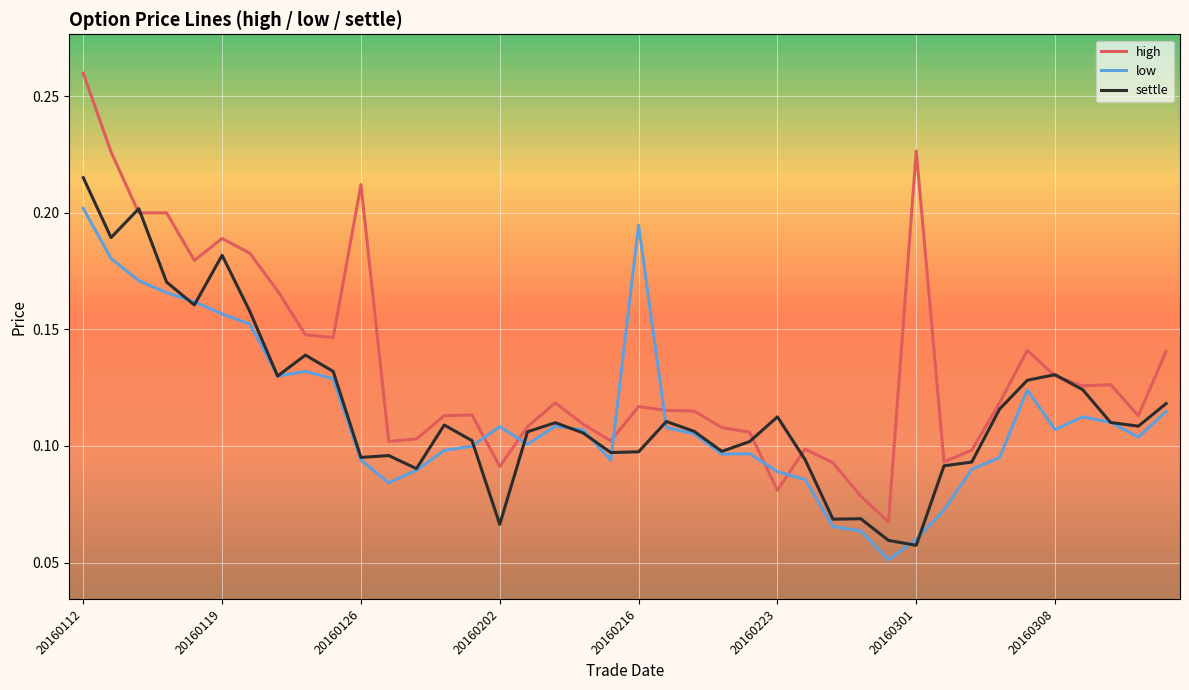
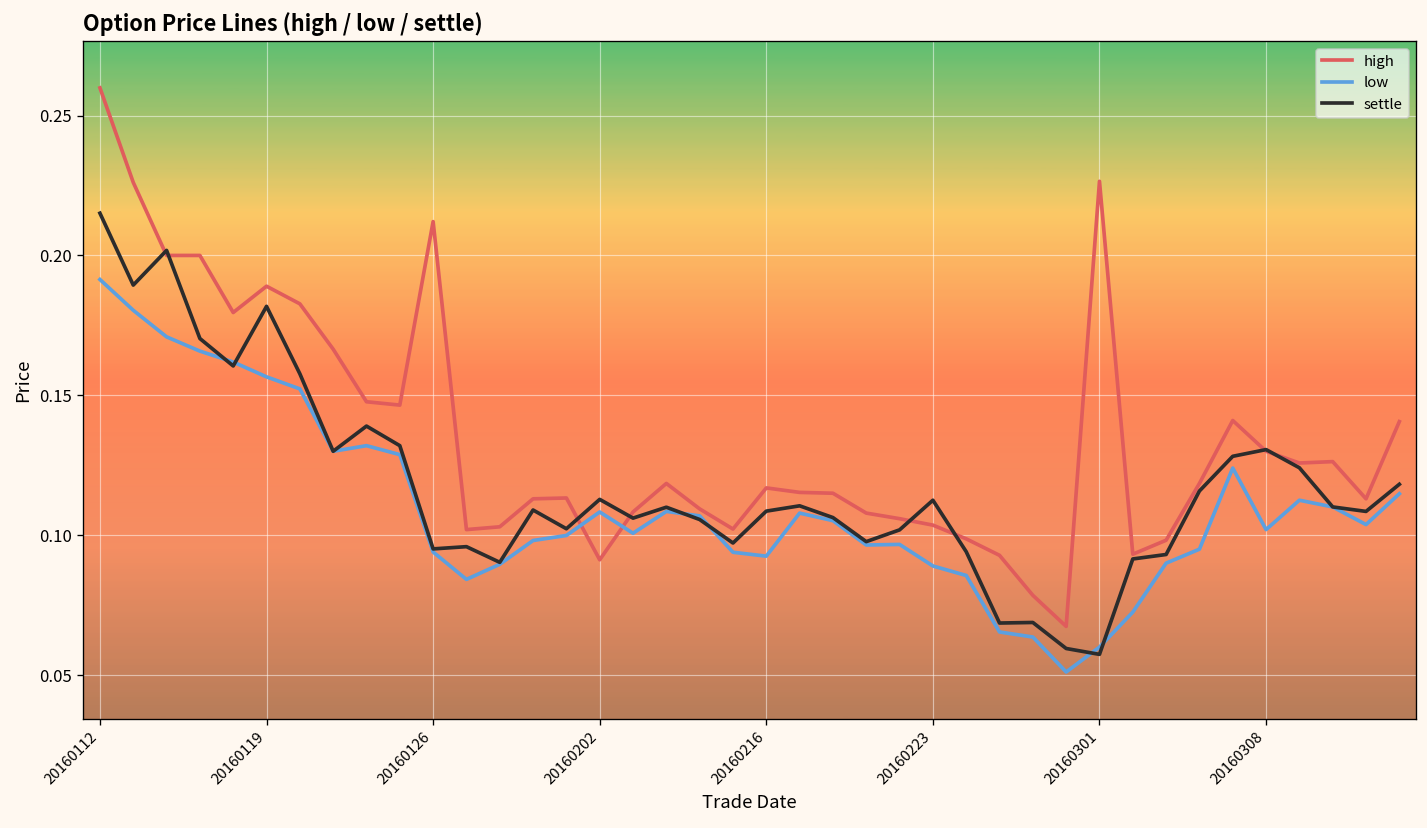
  {
    "high": {
      "20160112": 0.260,
      "20160119": 0.189,
      "20160126": 0.212,
      "20160202": 0.091,
      "20160216": 0.117,
-     "20160223": 0.081,
+     "20160223": 0.104,
      "20160301": 0.227
    },
    "low": {
-     "20160112": 0.202,
+     "20160112": 0.191,
      "20160119": 0.157,
      "20160126": 0.094,
      "20160202": 0.108,
-     "20160216": 0.195,
+     "20160216": 0.093,
      "20160223": 0.089,
      "20160301": 0.060,
-     "20160308": 0.107
+     "20160308": 0.102
    },
    "settle": {
      "20160112": 0.215,
      "20160119": 0.182,
      "20160126": 0.095,
-     "20160202": 0.066,
-     "20160216": 0.098,
+     "20160202": 0.113,
+     "20160216": 0.109,
      "20160223": 0.113,
      "20160301": 0.057
    }
  }
